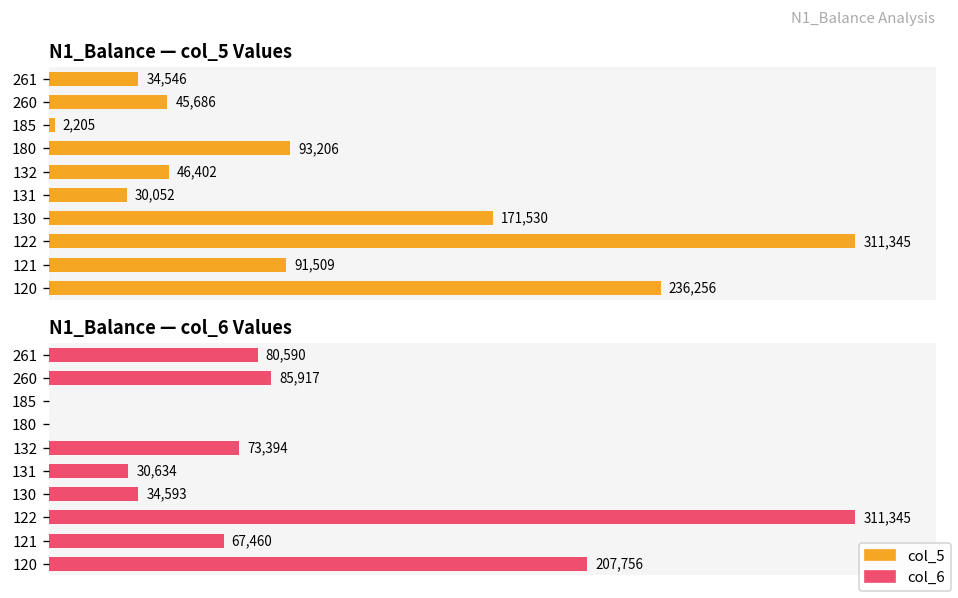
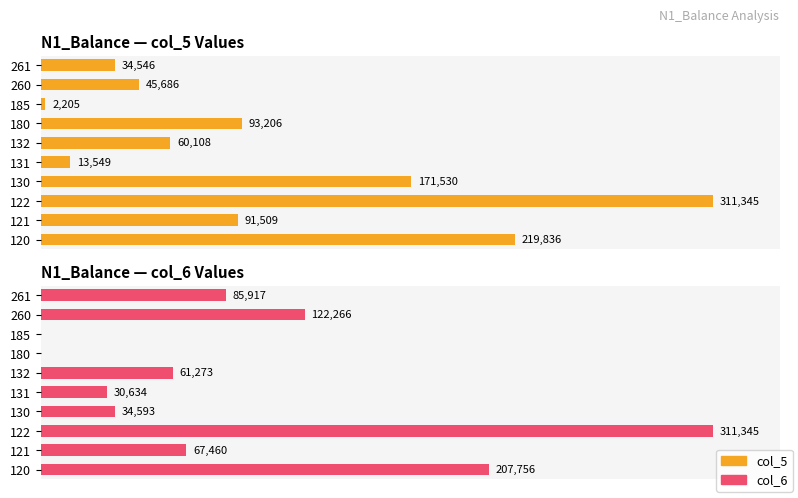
  {
    "N1_Balance — col_5 Values": {
      "261": "34,546",
      "260": "45,686",
      "185": "2,205",
      "180": "93,206",
-     "132": "46,402",
-     "131": "30,052",
+     "132": "60,108",
+     "131": "13,549",
      "130": "171,530",
      "122": "311,345",
      "121": "91,509",
-     "120": "236,256"
+     "120": "219,836"
    },
    "N1_Balance — col_6 Values": {
-     "261": "80,590",
-     "260": "85,917",
-     "132": "73,394",
+     "261": "85,917",
+     "260": "122,266",
+     "132": "61,273",
      "131": "30,634",
      "130": "34,593",
      "122": "311,345",
      "121": "67,460",
      "120": "207,756"
    }
  }
